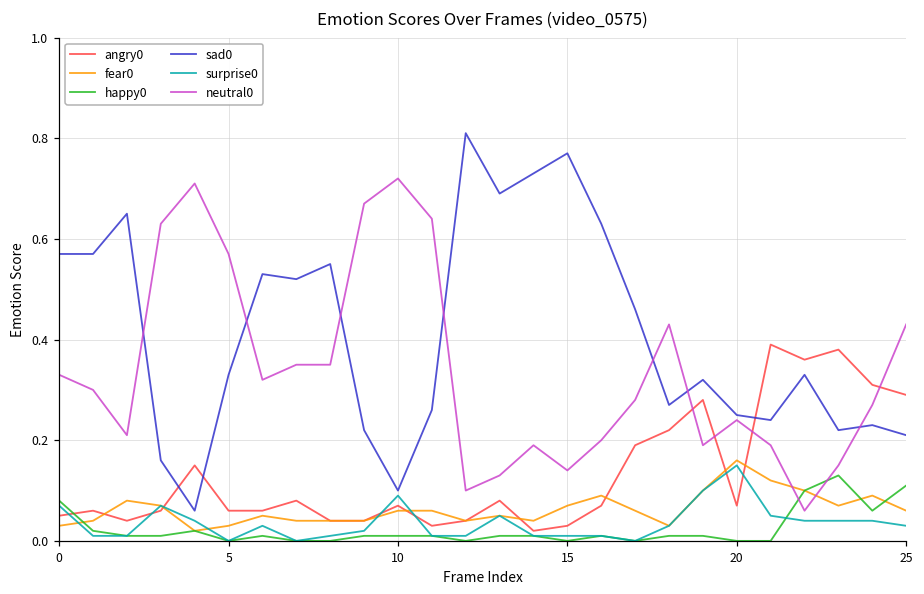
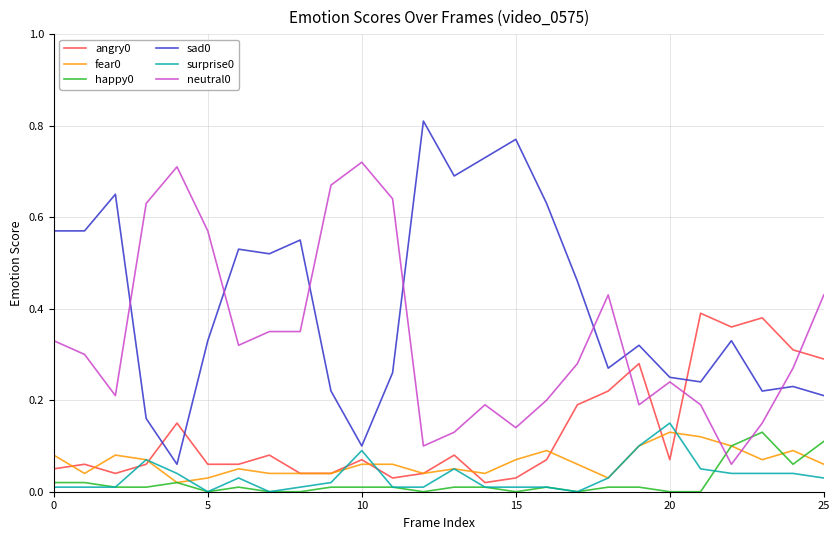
  {
    "angry0": {
      "0": 0.05,
      "5": 0.06,
      "10": 0.07,
      "15": 0.03,
      "20": 0.07,
      "25": 0.29
    },
    "fear0": {
-     "0": 0.03,
+     "0": 0.08,
      "5": 0.03,
      "10": 0.06,
      "15": 0.07,
-     "20": 0.16,
+     "20": 0.13,
      "25": 0.06
    },
    "happy0": {
-     "0": 0.08,
+     "0": 0.02,
      "10": 0.01,
      "15": 0.00,
      "20": 0.00,
      "25": 0.11
    },
    "sad0": {
      "0": 0.57,
      "5": 0.33,
      "10": 0.10,
      "15": 0.77,
      "20": 0.25,
      "25": 0.21
    },
    "surprise0": {
-     "0": 0.07,
+     "0": 0.01,
      "10": 0.09,
      "15": 0.01,
      "20": 0.15,
      "25": 0.03
    },
    "neutral0": {
      "0": 0.33,
      "5": 0.57,
      "10": 0.72,
      "15": 0.14,
      "20": 0.24,
      "25": 0.43
    }
  }
